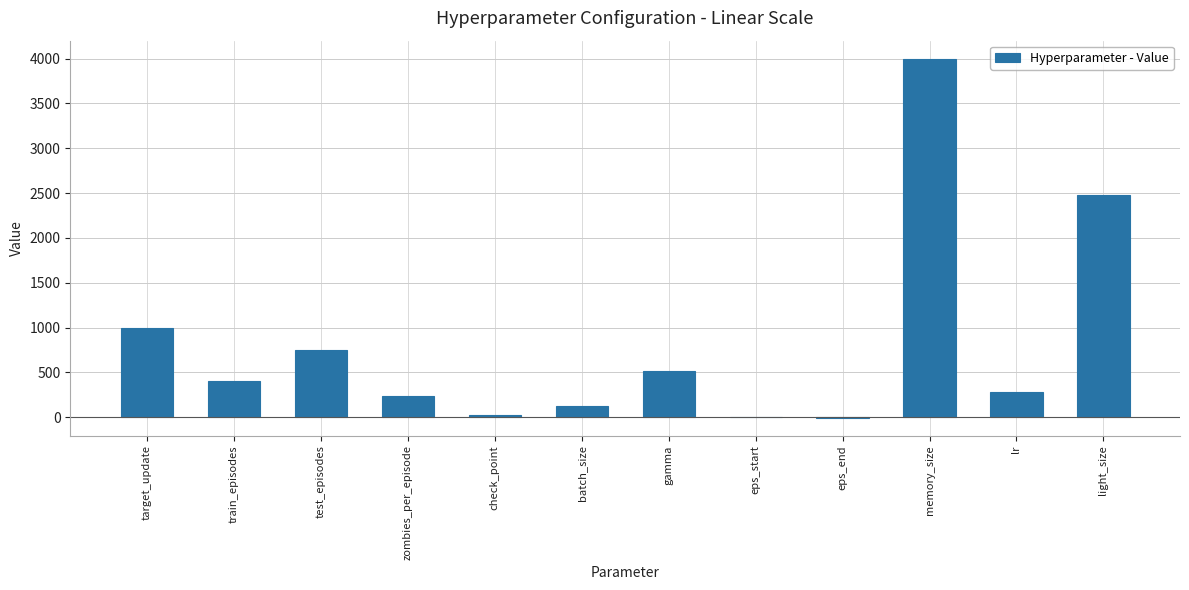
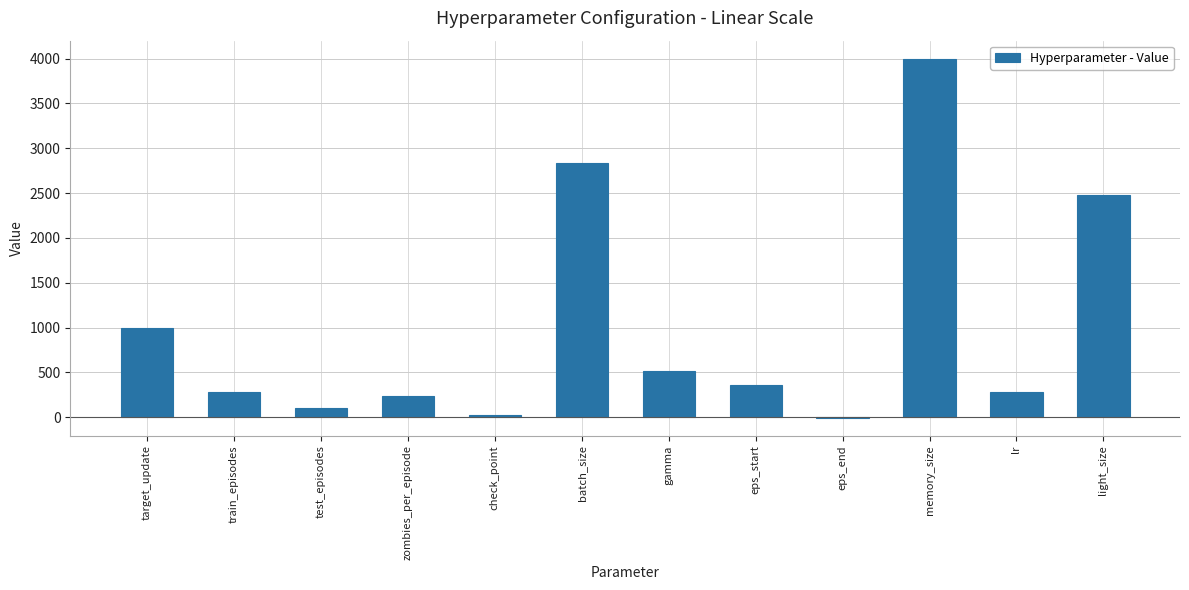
  {
    "target_update": 1000,
-   "train_episodes": 400,
-   "test_episodes": 700,
+   "train_episodes": 300,
+   "test_episodes": 100,
    "zombies_per_episode": 200,
-   "batch_size": 100,
+   "batch_size": 2800,
    "gamma": 500,
-   "eps_start": 0,
+   "eps_start": 400,
    "memory_size": 4000,
    "lr": 300,
    "light_size": 2500
  }
